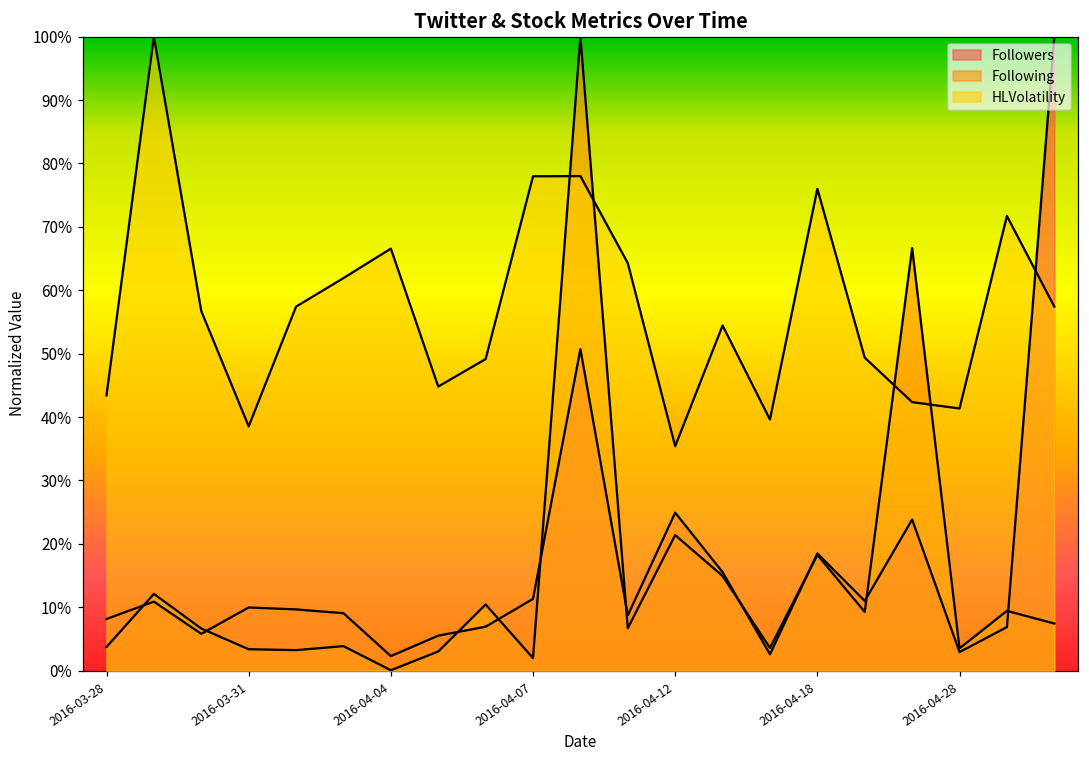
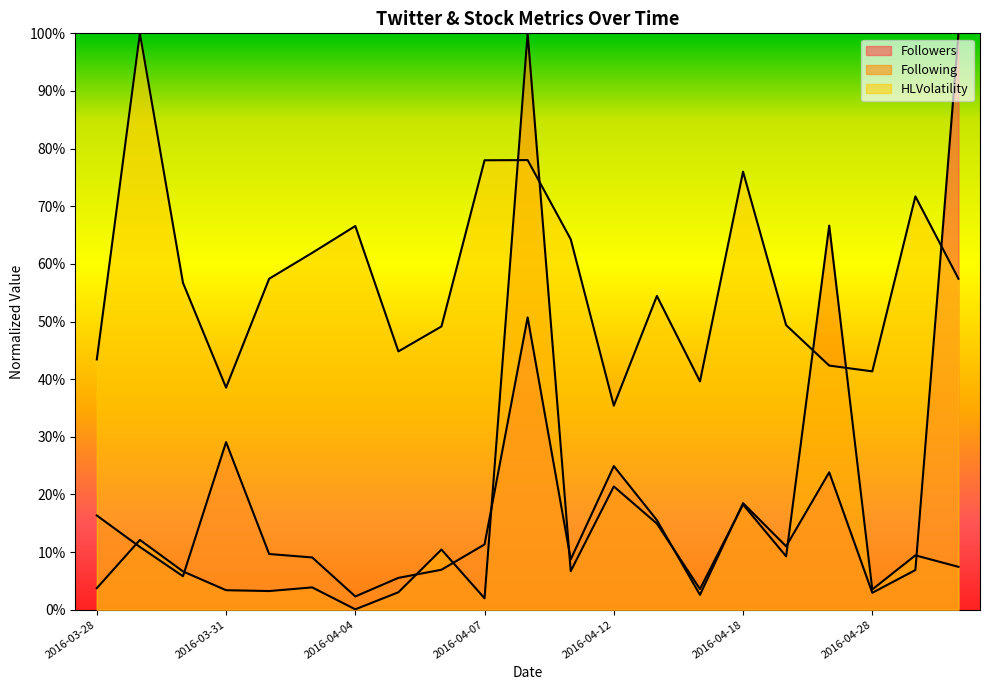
  {
    "Followers": {
-     "2016-03-28": "8%",
-     "2016-03-31": "10%",
+     "2016-03-28": "16%",
+     "2016-03-31": "29%",
      "2016-04-04": "2%",
      "2016-04-07": "11%",
      "2016-04-12": "25%",
      "2016-04-28": "3%"
    }
  }
